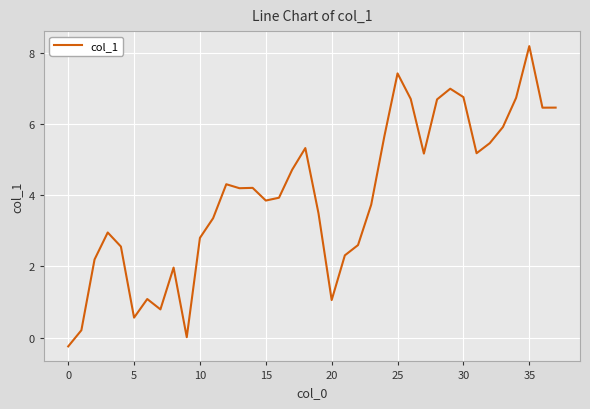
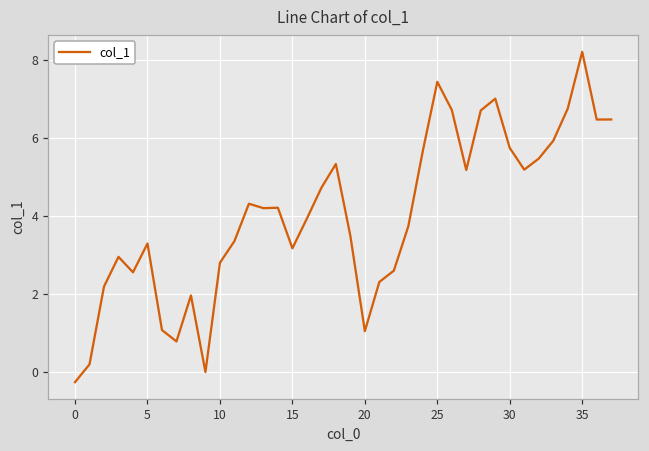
  {
    "0": -0.2,
-   "5": 0.6,
+   "5": 3.3,
    "10": 2.8,
-   "15": 3.9,
+   "15": 3.2,
    "20": 1.1,
    "25": 7.4,
-   "30": 6.8,
+   "30": 5.7,
    "35": 8.2
  }
